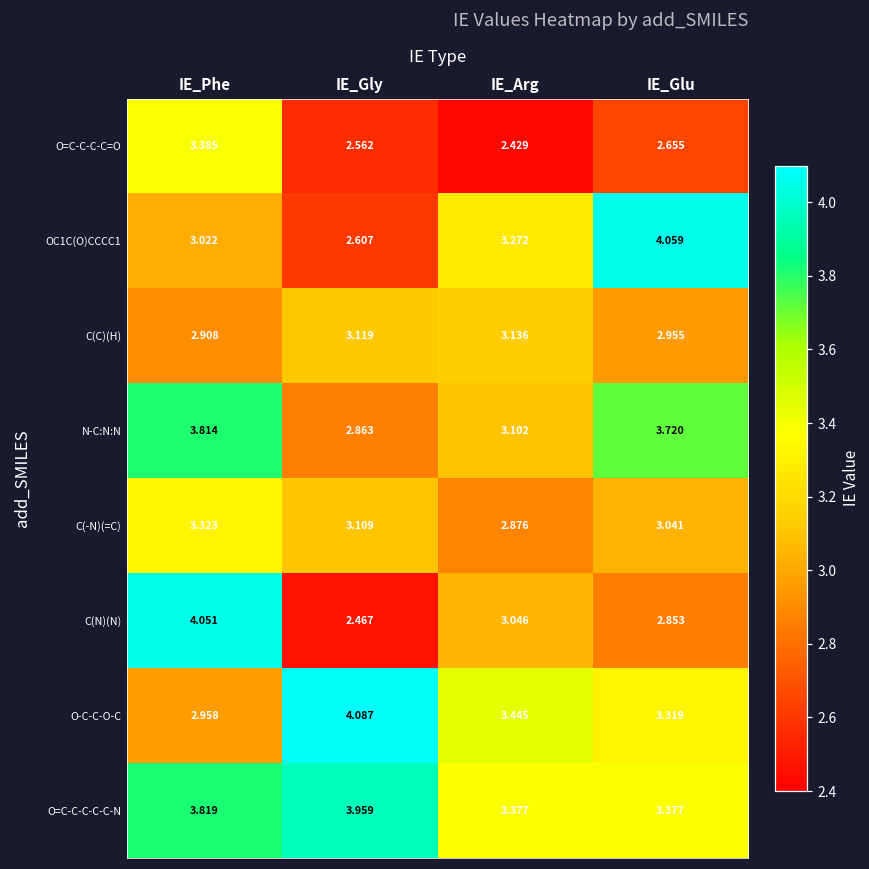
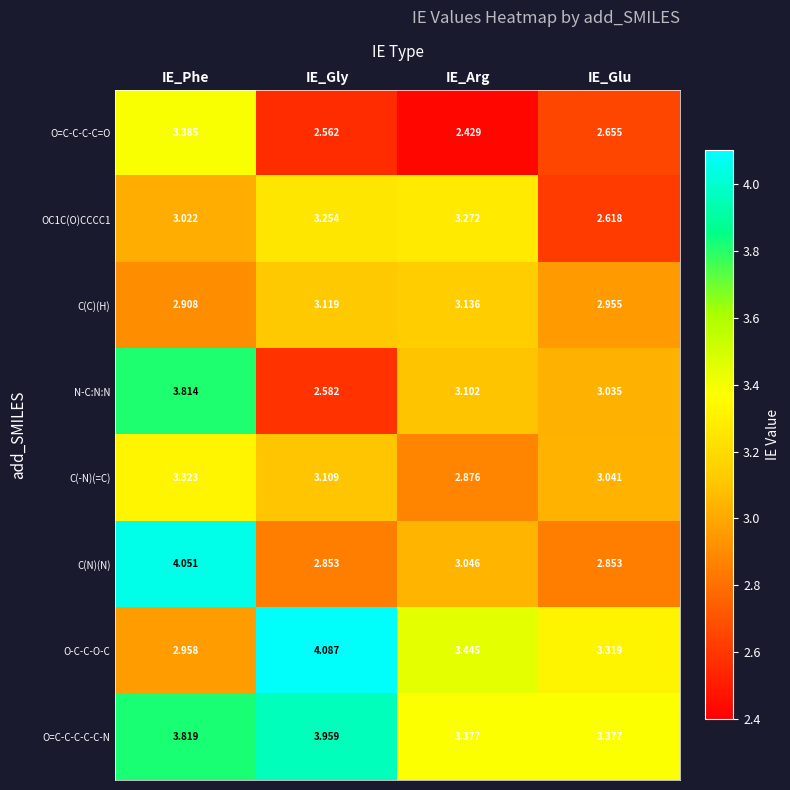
  {
    "O=C-C-C-C=O": {
      "IE_Phe": 3.385,
      "IE_Gly": 2.562,
      "IE_Arg": 2.429,
      "IE_Glu": 2.655
    },
    "OC1C(O)CCCC1": {
      "IE_Phe": 3.022,
-     "IE_Gly": 2.607,
+     "IE_Gly": 3.254,
      "IE_Arg": 3.272,
-     "IE_Glu": 4.059
+     "IE_Glu": 2.618
    },
    "C(C)(H)": {
      "IE_Phe": 2.908,
      "IE_Gly": 3.119,
      "IE_Arg": 3.136,
      "IE_Glu": 2.955
    },
    "N-C:N:N": {
      "IE_Phe": 3.814,
-     "IE_Gly": 2.863,
+     "IE_Gly": 2.582,
      "IE_Arg": 3.102,
-     "IE_Glu": 3.720
+     "IE_Glu": 3.035
    },
    "C(-N)(=C)": {
      "IE_Phe": 3.323,
      "IE_Gly": 3.109,
      "IE_Arg": 2.876,
      "IE_Glu": 3.041
    },
    "C(N)(N)": {
      "IE_Phe": 4.051,
-     "IE_Gly": 2.467,
+     "IE_Gly": 2.853,
      "IE_Arg": 3.046,
      "IE_Glu": 2.853
    },
    "O-C-C-O-C": {
      "IE_Phe": 2.958,
      "IE_Gly": 4.087,
      "IE_Arg": 3.445,
      "IE_Glu": 3.319
    },
    "O=C-C-C-C-C-N": {
      "IE_Phe": 3.819,
      "IE_Gly": 3.959,
      "IE_Arg": 3.377,
      "IE_Glu": 3.377
    }
  }
